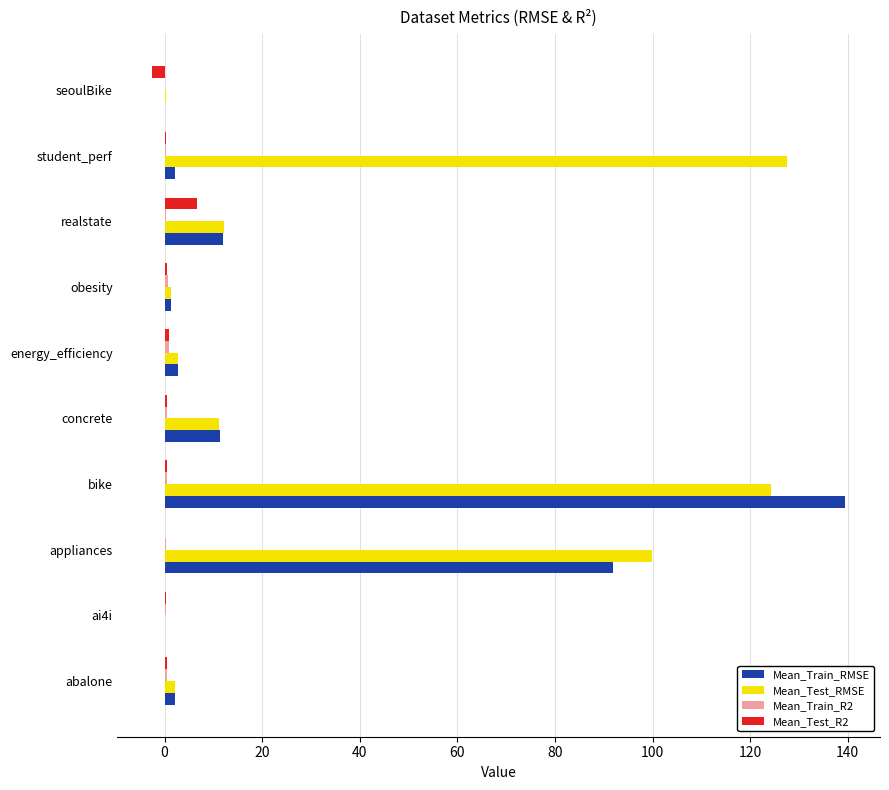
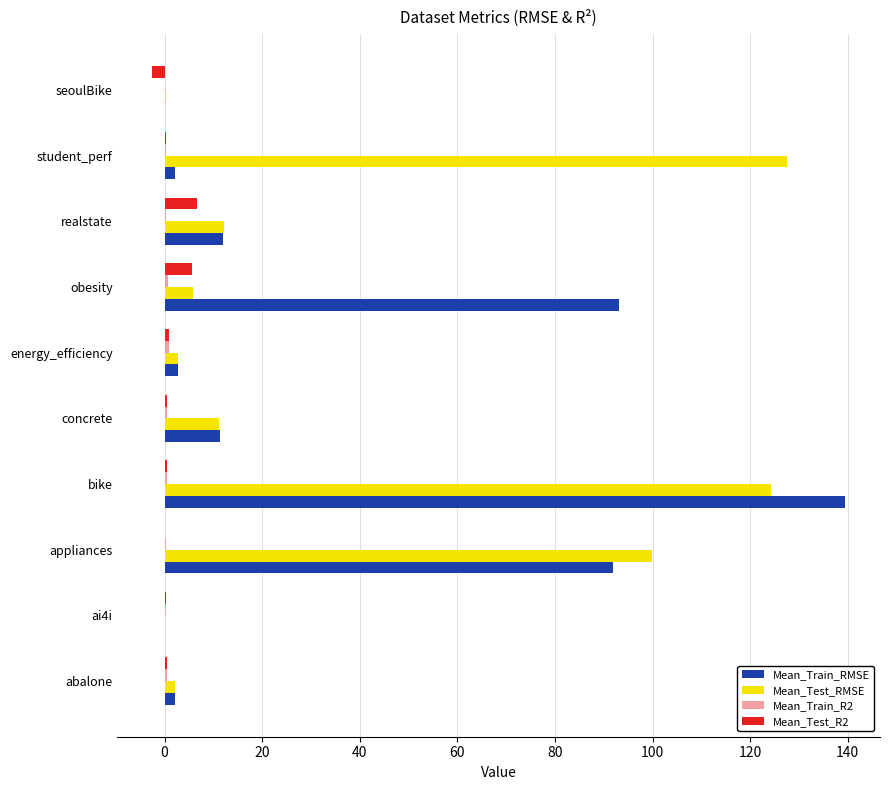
  {
    "Mean_Train_RMSE": {
      "student_perf": 2,
      "realstate": 12,
-     "obesity": 1,
+     "obesity": 93,
      "energy_efficiency": 3,
      "concrete": 11,
      "bike": 140,
      "appliances": 92,
      "abalone": 2
    },
    "Mean_Test_RMSE": {
      "student_perf": 128,
      "realstate": 12,
-     "obesity": 1,
+     "obesity": 6,
      "energy_efficiency": 3,
      "concrete": 11,
      "bike": 124,
      "appliances": 100,
      "abalone": 2
    },
    "Mean_Train_R2": {
      "obesity": 1,
      "energy_efficiency": 1,
      "concrete": 1,
      "abalone": 1
    },
    "Mean_Test_R2": {
      "seoulBike": -3,
      "realstate": 7,
-     "obesity": 1,
+     "obesity": 6,
      "energy_efficiency": 1,
      "abalone": 1
    }
  }
